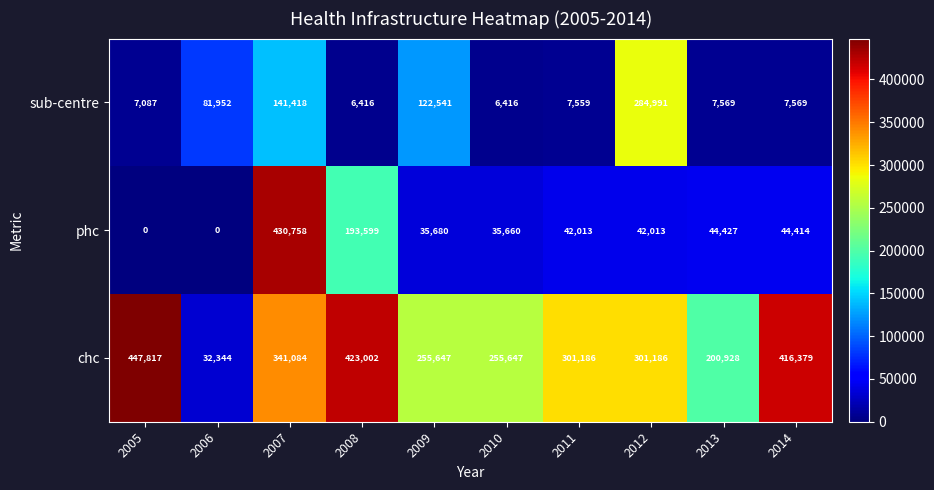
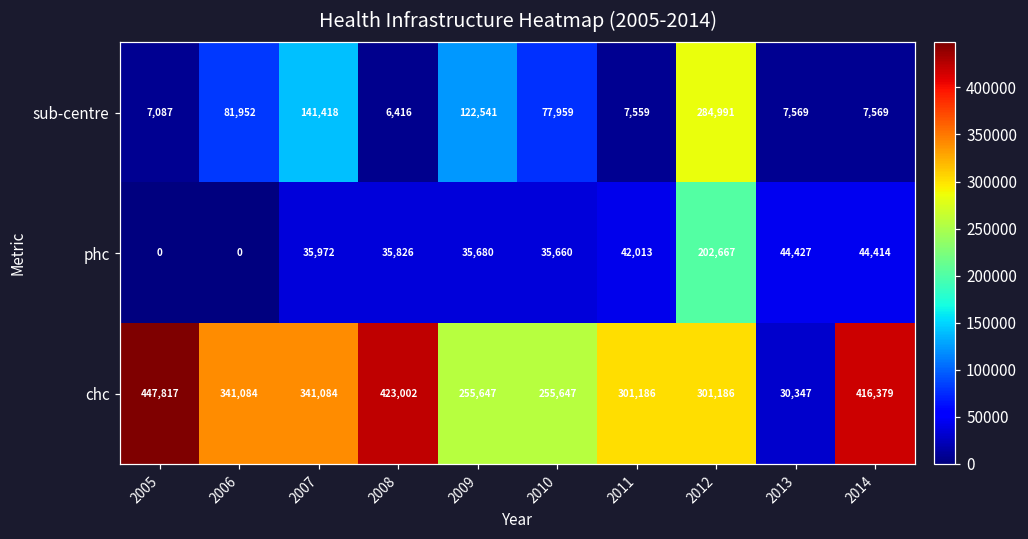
  {
    "sub-centre": {
      "2005": "7,087",
      "2006": "81,952",
      "2007": "141,418",
      "2008": "6,416",
      "2009": "122,541",
-     "2010": "6,416",
+     "2010": "77,959",
      "2011": "7,559",
      "2012": "284,991",
      "2013": "7,569",
      "2014": "7,569"
    },
    "phc": {
      "2005": "0",
      "2006": "0",
-     "2007": "430,758",
-     "2008": "193,599",
+     "2007": "35,972",
+     "2008": "35,826",
      "2009": "35,680",
      "2010": "35,660",
      "2011": "42,013",
-     "2012": "42,013",
+     "2012": "202,667",
      "2013": "44,427",
      "2014": "44,414"
    },
    "chc": {
      "2005": "447,817",
-     "2006": "32,344",
+     "2006": "341,084",
      "2007": "341,084",
      "2008": "423,002",
      "2009": "255,647",
      "2010": "255,647",
      "2011": "301,186",
      "2012": "301,186",
-     "2013": "200,928",
+     "2013": "30,347",
      "2014": "416,379"
    }
  }
